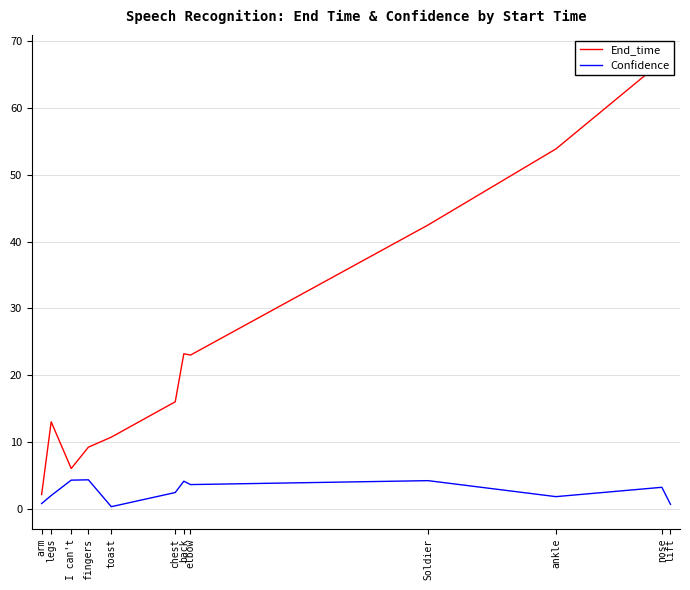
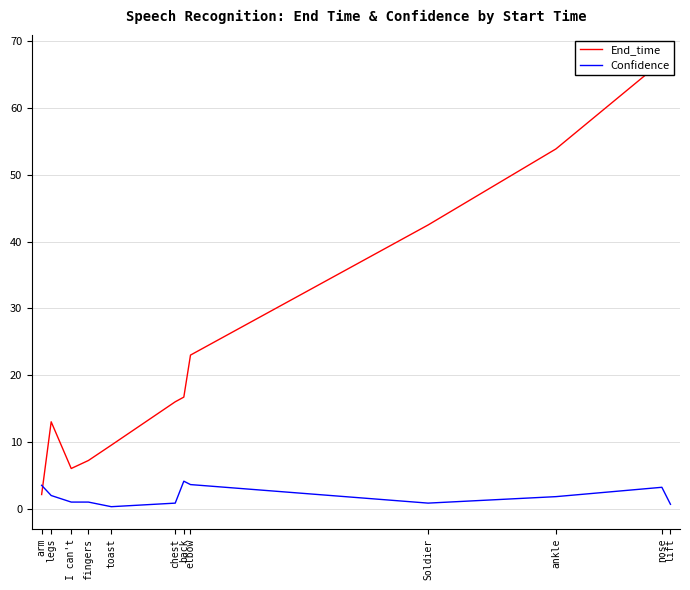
  {
    "End_time": {
      "arm": 2,
      "legs": 13,
      "I can't": 6,
-     "fingers": 9,
-     "toast": 11,
+     "fingers": 7,
+     "toast": 10,
      "chest": 16,
-     "back": 23,
+     "back": 17,
      "elbow": 23,
      "Soldier": 43,
      "ankle": 54
    },
    "Confidence": {
-     "arm": 1,
+     "arm": 3,
      "legs": 2,
-     "I can't": 4,
-     "fingers": 4,
+     "I can't": 1,
+     "fingers": 1,
      "toast": 0,
-     "chest": 2,
+     "chest": 1,
      "back": 4,
      "elbow": 4,
-     "Soldier": 4,
+     "Soldier": 1,
      "ankle": 2,
      "nose": 3,
      "lift": 1
    }
  }
